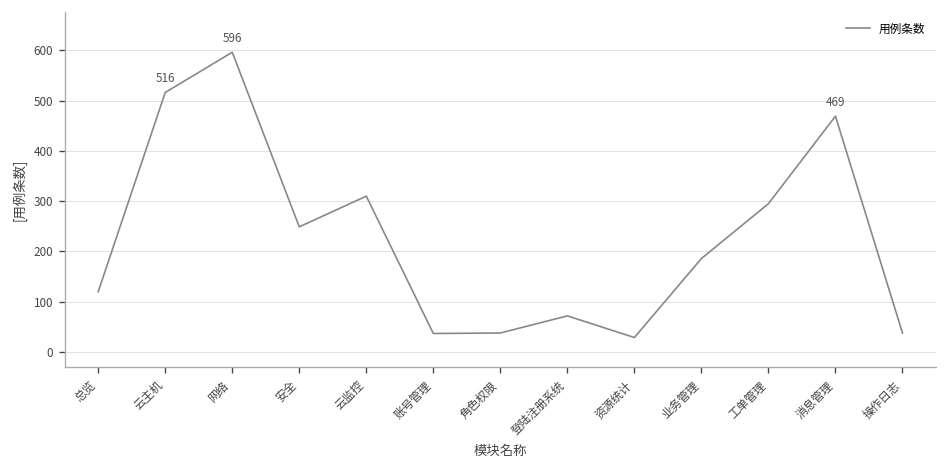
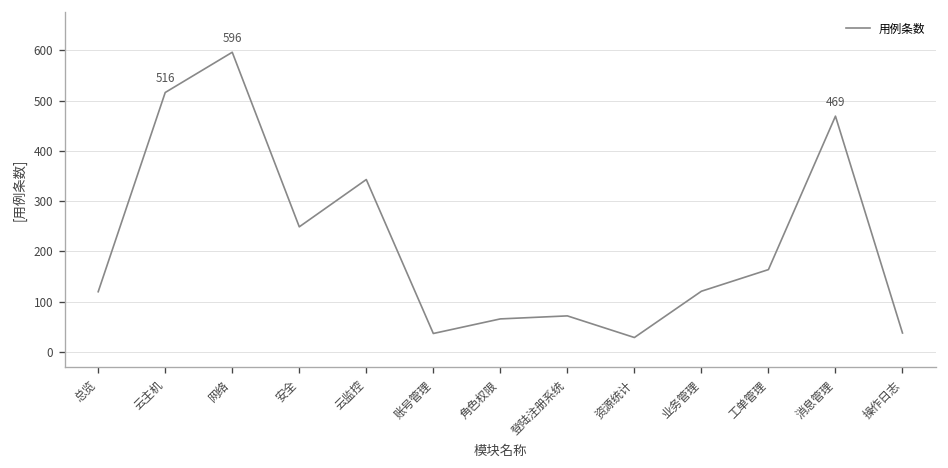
  {
    "总览": 120,
    "安全": 250,
-   "云监控": 310,
+   "云监控": 340,
    "账号管理": 40,
-   "角色权限": 40,
+   "角色权限": 70,
    "登陆注册系统": 70,
    "资源统计": 30,
-   "业务管理": 190,
-   "工单管理": 300,
+   "业务管理": 120,
+   "工单管理": 160,
    "操作日志": 40
  }
